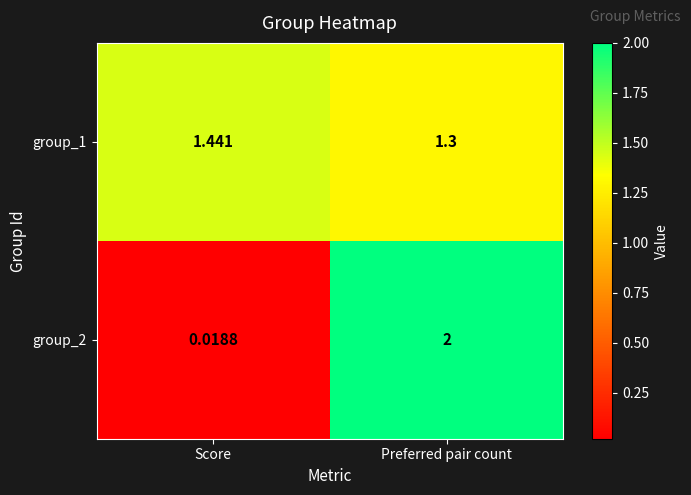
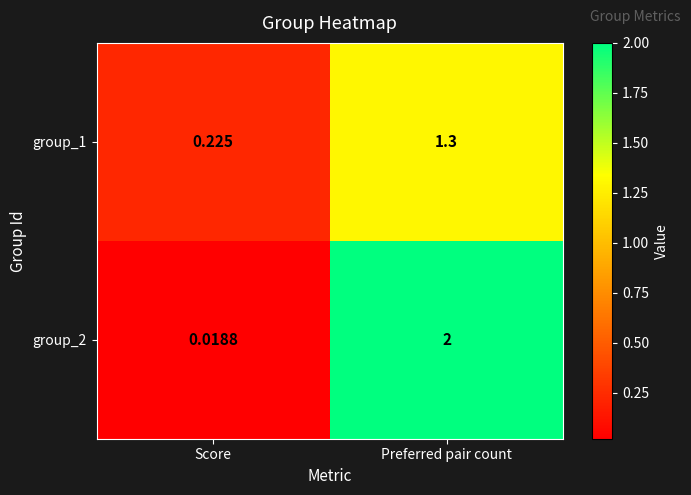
  {
    "group_1": {
-     "Score": 1.441,
+     "Score": 0.225,
      "Preferred pair count": 1.3
    },
    "group_2": {
      "Score": 0.0188,
      "Preferred pair count": 2
    }
  }
